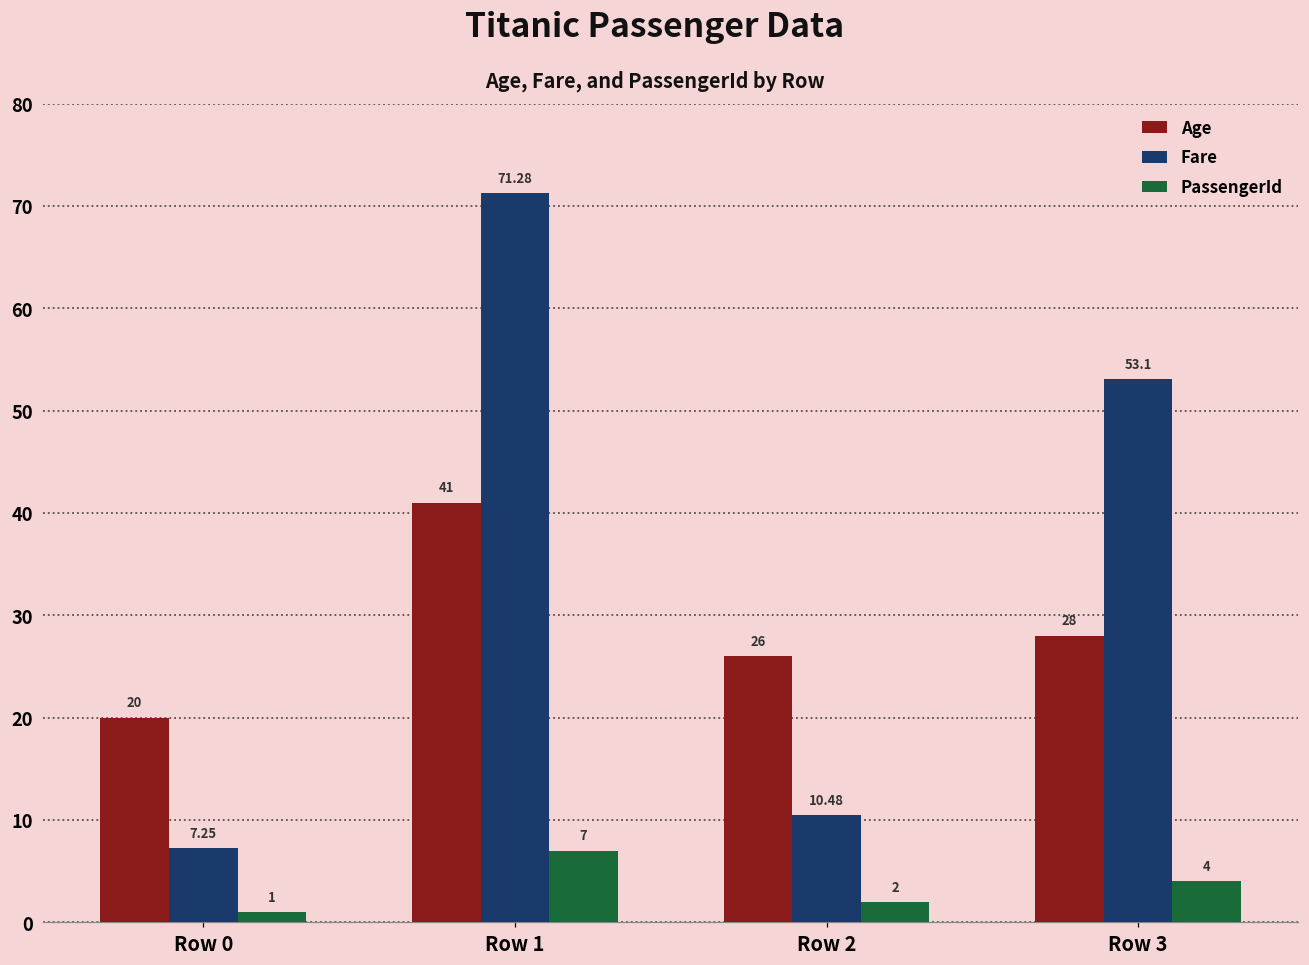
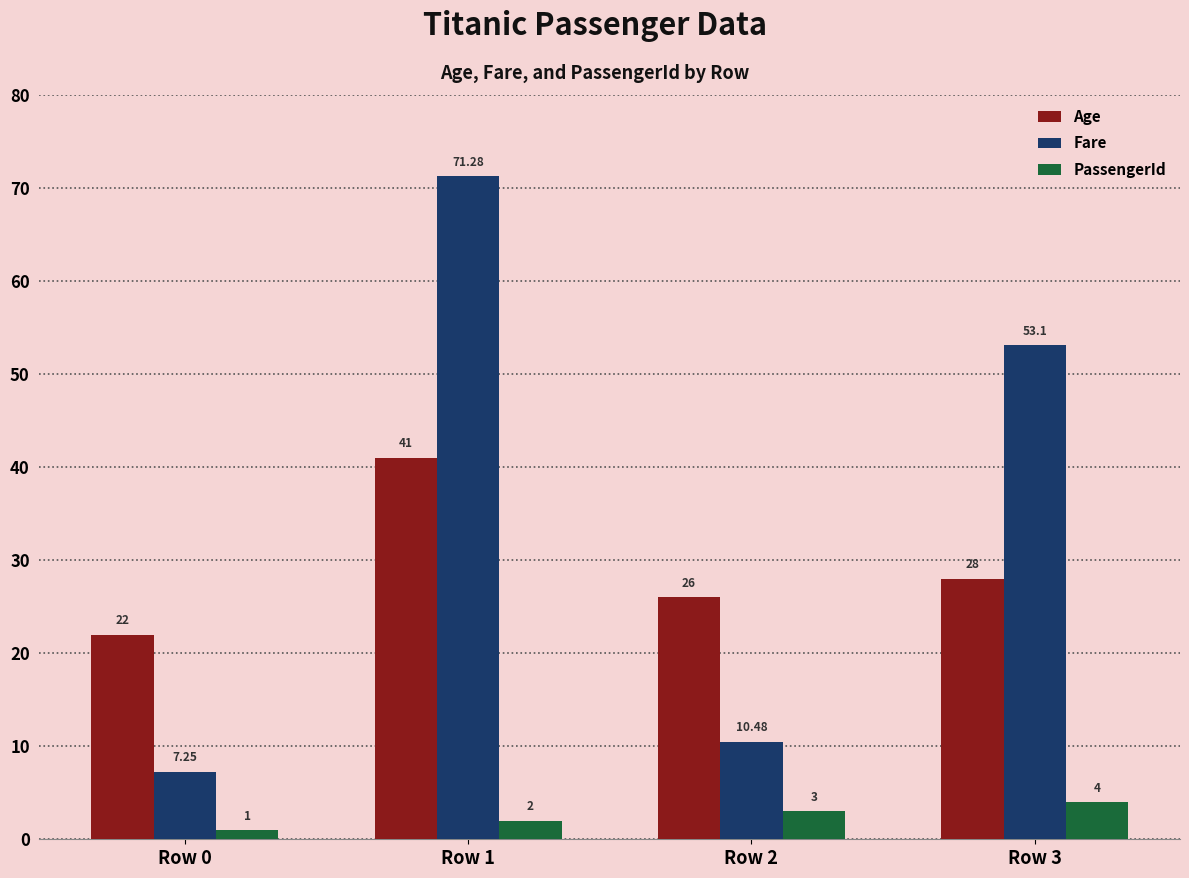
  {
    "Age": {
-     "Row 0": 20,
+     "Row 0": 22,
      "Row 1": 41,
      "Row 2": 26,
      "Row 3": 28
    },
    "Fare": {
      "Row 0": 7.25,
      "Row 1": 71.28,
      "Row 2": 10.48,
      "Row 3": 53.1
    },
    "PassengerId": {
      "Row 0": 1,
-     "Row 1": 7,
-     "Row 2": 2,
+     "Row 1": 2,
+     "Row 2": 3,
      "Row 3": 4
    }
  }
